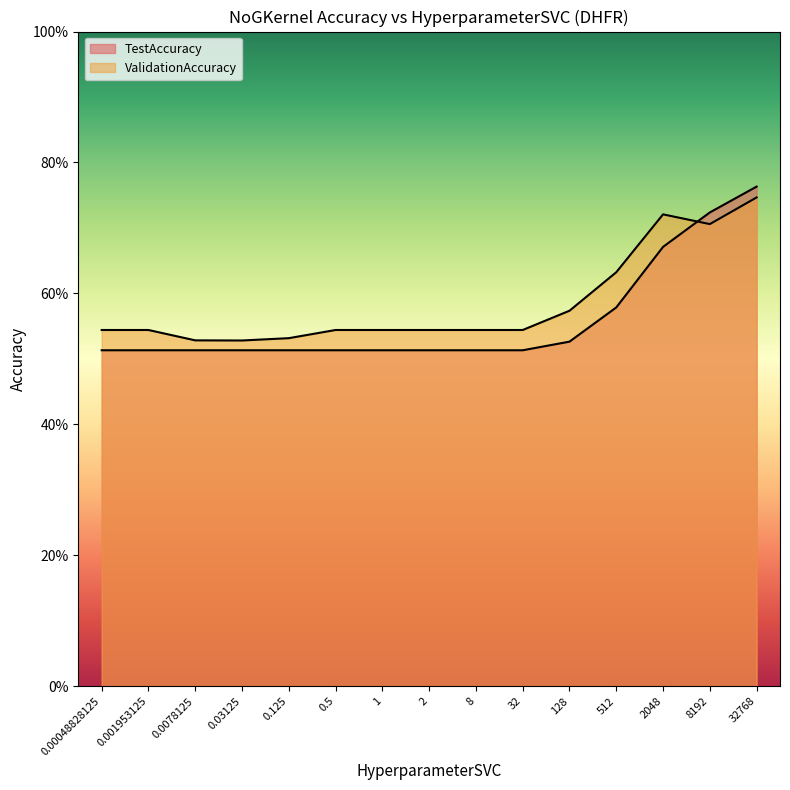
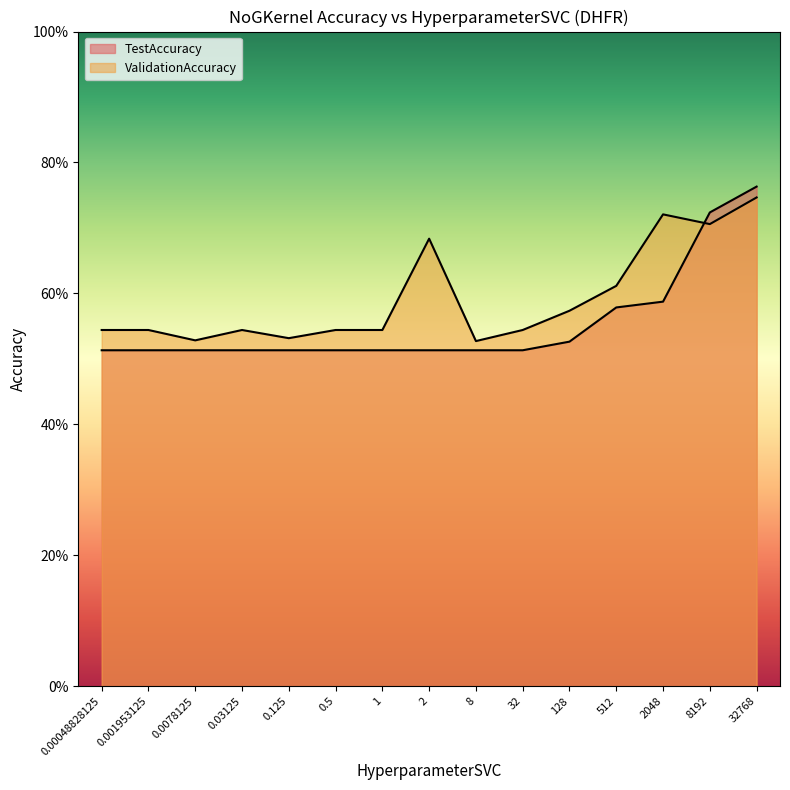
  {
    "TestAccuracy": {
      "0.00048828125": "51%",
      "0.001953125": "51%",
      "0.0078125": "51%",
      "0.03125": "51%",
      "0.125": "51%",
      "0.5": "51%",
      "1": "51%",
      "2": "51%",
      "8": "51%",
      "32": "51%",
      "128": "53%",
      "512": "58%",
-     "2048": "67%",
+     "2048": "59%",
      "8192": "72%",
      "32768": "76%"
    },
    "ValidationAccuracy": {
      "0.00048828125": "54%",
      "0.001953125": "54%",
      "0.0078125": "53%",
-     "0.03125": "53%",
+     "0.03125": "54%",
      "0.125": "53%",
      "0.5": "54%",
      "1": "54%",
-     "2": "54%",
-     "8": "54%",
+     "2": "68%",
+     "8": "53%",
      "32": "54%",
      "128": "57%",
-     "512": "63%",
+     "512": "61%",
      "2048": "72%",
      "8192": "71%",
      "32768": "75%"
    }
  }
